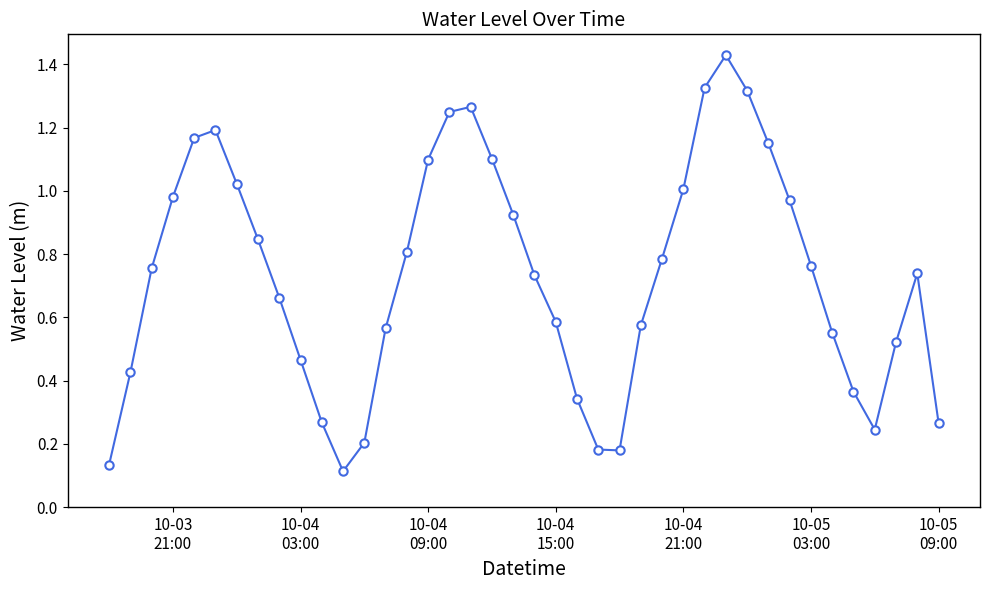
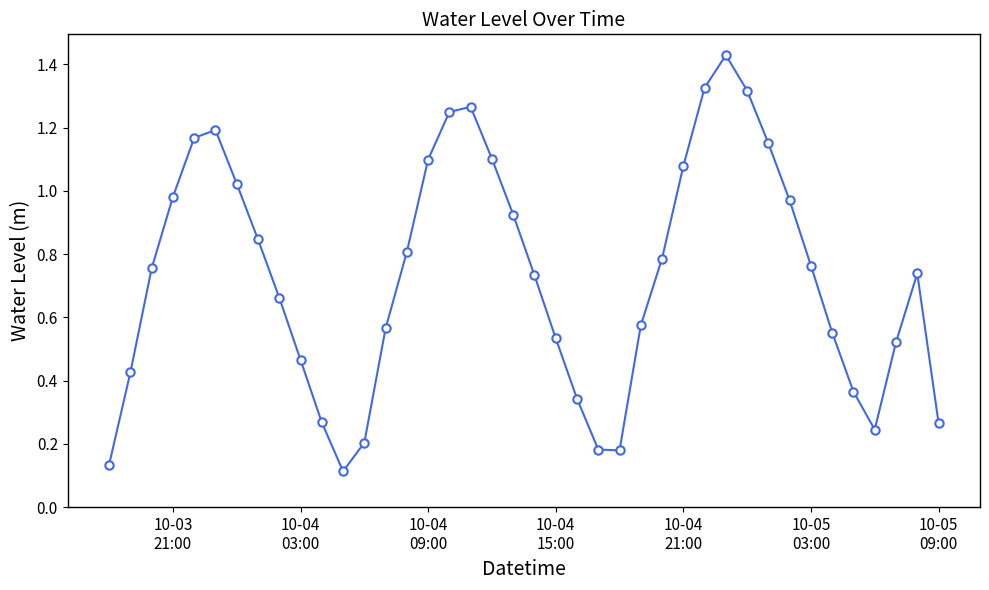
  {
    "10-03 21:00": 0.98,
    "10-04 03:00": 0.47,
    "10-04 09:00": 1.10,
-   "10-04 15:00": 0.59,
-   "10-04 21:00": 1.00,
+   "10-04 15:00": 0.53,
+   "10-04 21:00": 1.08,
    "10-05 03:00": 0.76,
    "10-05 09:00": 0.27
  }
